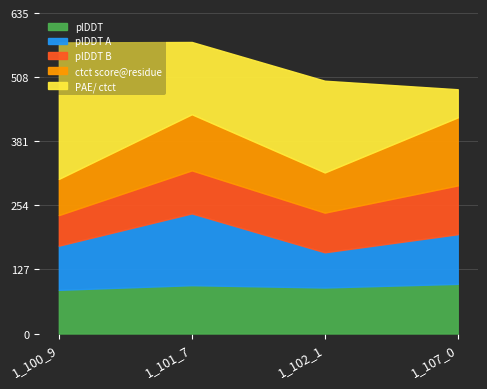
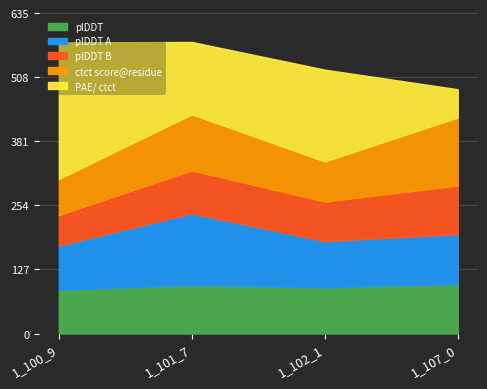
  {
    "plDDT": {
      "1_100_9": 90,
      "1_101_7": 100,
      "1_102_1": 90,
      "1_107_0": 100
    },
    "plDDT A": {
      "1_100_9": 90,
      "1_101_7": 140,
-     "1_102_1": 70,
+     "1_102_1": 90,
      "1_107_0": 100
    },
    "plDDT B": {
      "1_100_9": 60,
      "1_101_7": 90,
      "1_102_1": 80,
      "1_107_0": 100
    },
    "ctct score@residue": {
      "1_100_9": 70,
      "1_101_7": 110,
      "1_102_1": 80,
      "1_107_0": 130
    },
    "PAE/ ctct": {
      "1_101_7": 140,
      "1_102_1": 180,
      "1_107_0": 60
    }
  }
